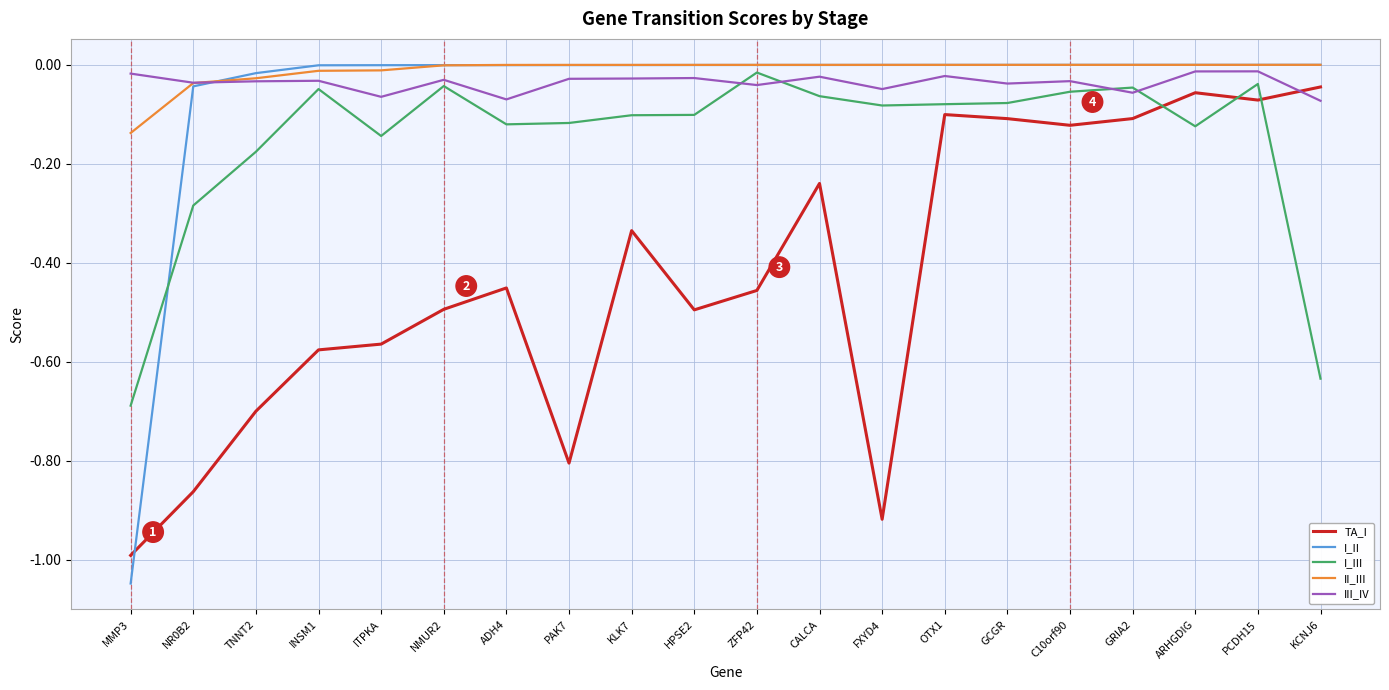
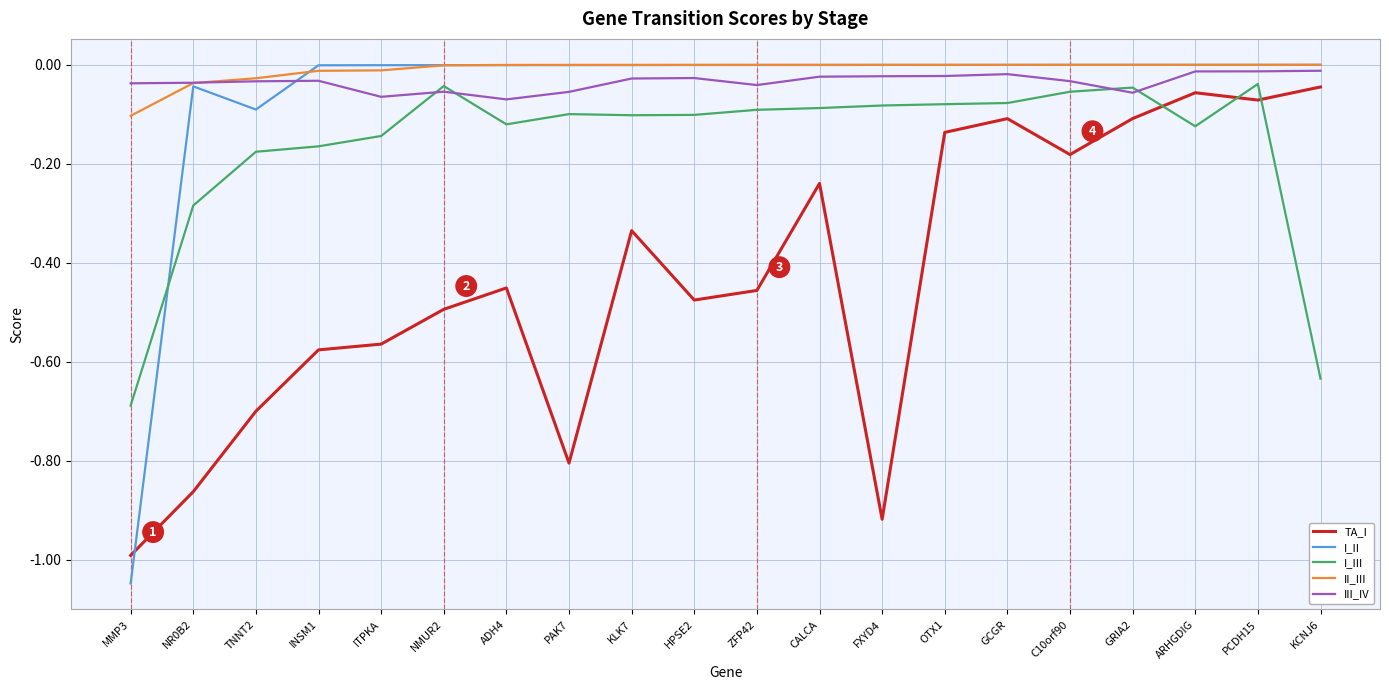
  {
    "TA_I": {
      "MMP3": -0.99,
      "NR0B2": -0.86,
      "TNNT2": -0.70,
      "INSM1": -0.58,
      "ITPKA": -0.56,
      "NMUR2": -0.49,
      "ADH4": -0.45,
      "PAK7": -0.80,
      "KLK7": -0.34,
-     "HPSE2": -0.50,
+     "HPSE2": -0.48,
      "ZFP42": -0.46,
      "CALCA": -0.24,
      "FXYD4": -0.92,
-     "OTX1": -0.10,
+     "OTX1": -0.14,
      "GCGR": -0.11,
-     "C10orf90": -0.12,
+     "C10orf90": -0.18,
      "GRIA2": -0.11,
      "ARHGDIG": -0.06,
      "PCDH15": -0.07,
      "KCNJ6": -0.04
    },
    "I_II": {
      "MMP3": -1.05,
      "NR0B2": -0.04,
-     "TNNT2": -0.02,
+     "TNNT2": -0.09,
      "INSM1": 0.00,
      "ITPKA": 0.00
    },
    "I_III": {
      "MMP3": -0.69,
      "NR0B2": -0.28,
      "TNNT2": -0.18,
-     "INSM1": -0.05,
+     "INSM1": -0.16,
      "ITPKA": -0.14,
      "NMUR2": -0.04,
      "ADH4": -0.12,
-     "PAK7": -0.12,
+     "PAK7": -0.10,
      "KLK7": -0.10,
      "HPSE2": -0.10,
-     "ZFP42": -0.02,
-     "CALCA": -0.06,
+     "ZFP42": -0.09,
+     "CALCA": -0.09,
      "FXYD4": -0.08,
      "OTX1": -0.08,
      "GCGR": -0.08,
      "C10orf90": -0.05,
      "GRIA2": -0.05,
      "ARHGDIG": -0.12,
      "PCDH15": -0.04,
      "KCNJ6": -0.63
    },
    "II_III": {
-     "MMP3": -0.14,
+     "MMP3": -0.10,
      "TNNT2": -0.03,
      "INSM1": -0.01,
      "ITPKA": -0.01
    },
    "III_IV": {
-     "MMP3": -0.02,
+     "MMP3": -0.04,
      "TNNT2": -0.03,
      "INSM1": -0.03,
      "ITPKA": -0.06,
-     "NMUR2": -0.03,
+     "NMUR2": -0.05,
      "ADH4": -0.07,
-     "PAK7": -0.03,
+     "PAK7": -0.05,
      "KLK7": -0.03,
      "HPSE2": -0.03,
      "ZFP42": -0.04,
      "CALCA": -0.02,
-     "FXYD4": -0.05,
+     "FXYD4": -0.02,
      "OTX1": -0.02,
-     "GCGR": -0.04,
+     "GCGR": -0.02,
      "C10orf90": -0.03,
      "GRIA2": -0.06,
      "ARHGDIG": -0.01,
      "PCDH15": -0.01,
-     "KCNJ6": -0.07
+     "KCNJ6": -0.01
    }
  }
